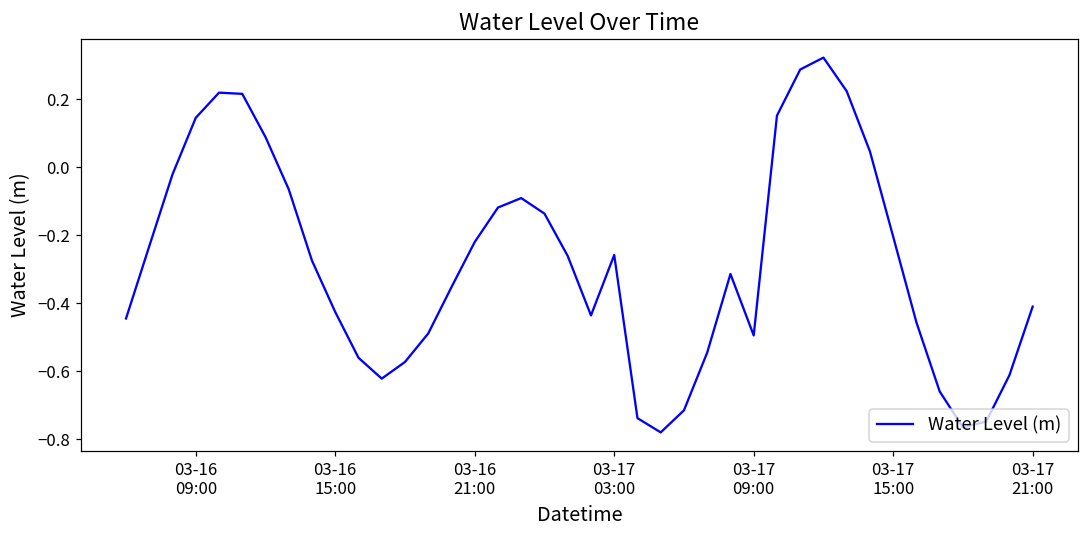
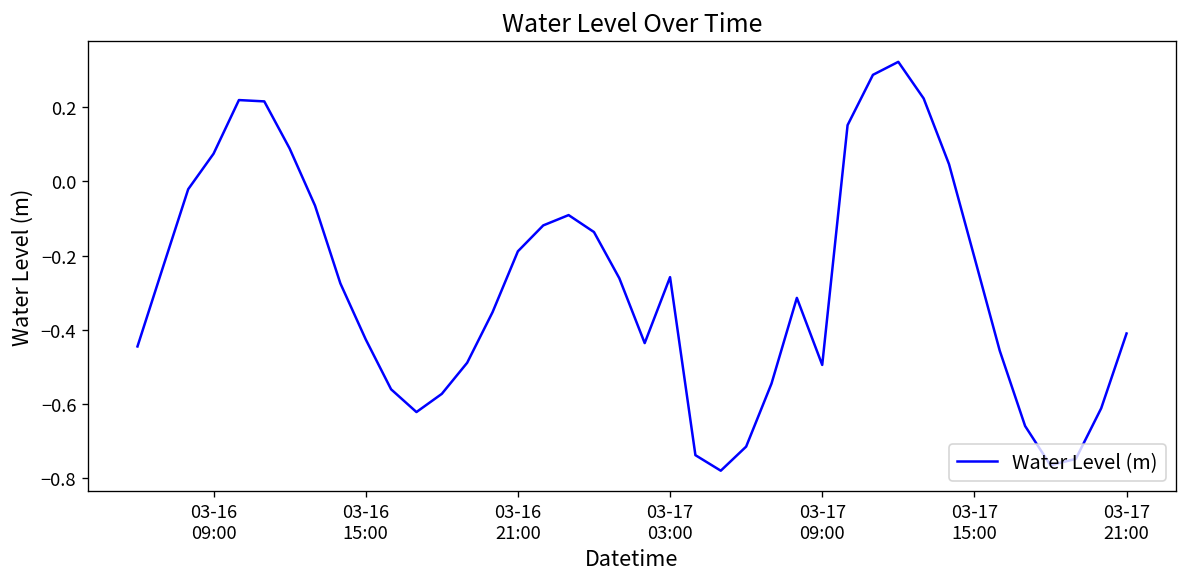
  {
-   "03-16 09:00": 0.15,
+   "03-16 09:00": 0.07,
    "03-16 15:00": -0.43,
-   "03-16 21:00": -0.22,
+   "03-16 21:00": -0.19,
    "03-17 03:00": -0.26,
    "03-17 09:00": -0.49,
    "03-17 15:00": -0.20,
    "03-17 21:00": -0.41
  }
